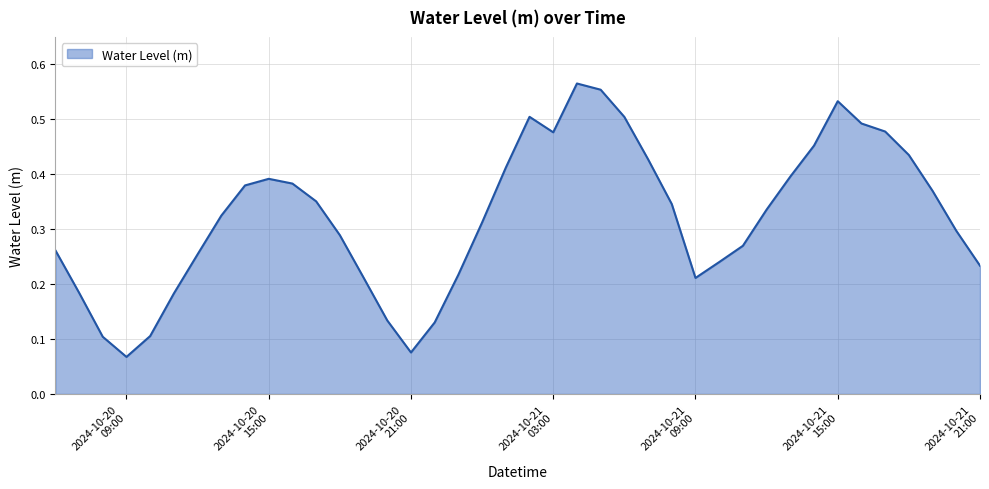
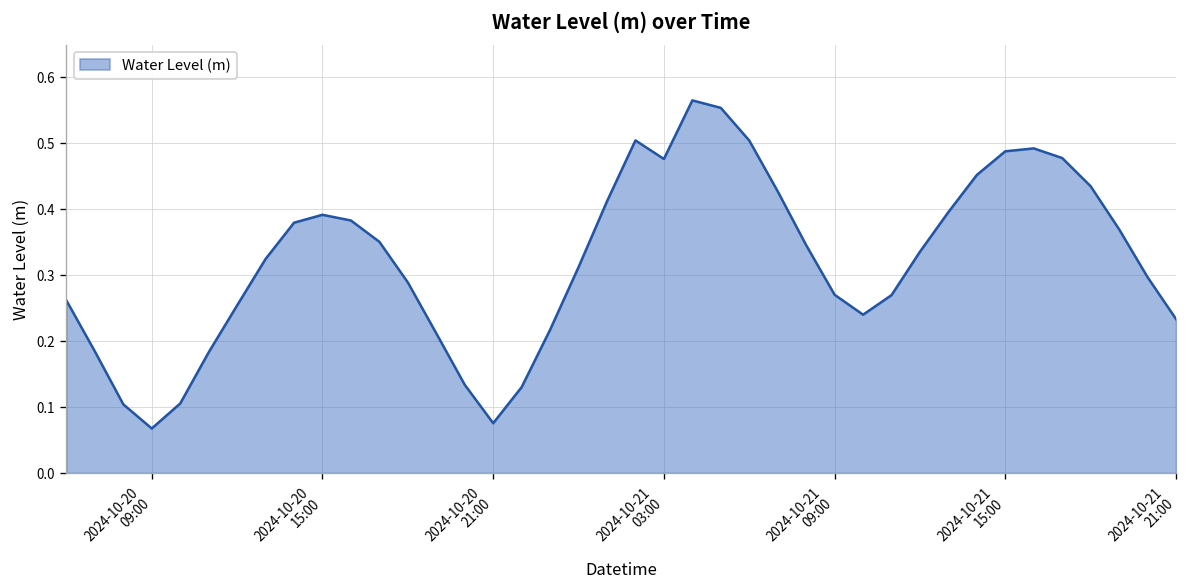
  {
    "2024-10-20 09:00": 0.07,
    "2024-10-20 15:00": 0.39,
    "2024-10-20 21:00": 0.08,
    "2024-10-21 03:00": 0.48,
-   "2024-10-21 09:00": 0.21,
-   "2024-10-21 15:00": 0.53,
+   "2024-10-21 09:00": 0.27,
+   "2024-10-21 15:00": 0.49,
    "2024-10-21 21:00": 0.23
  }
